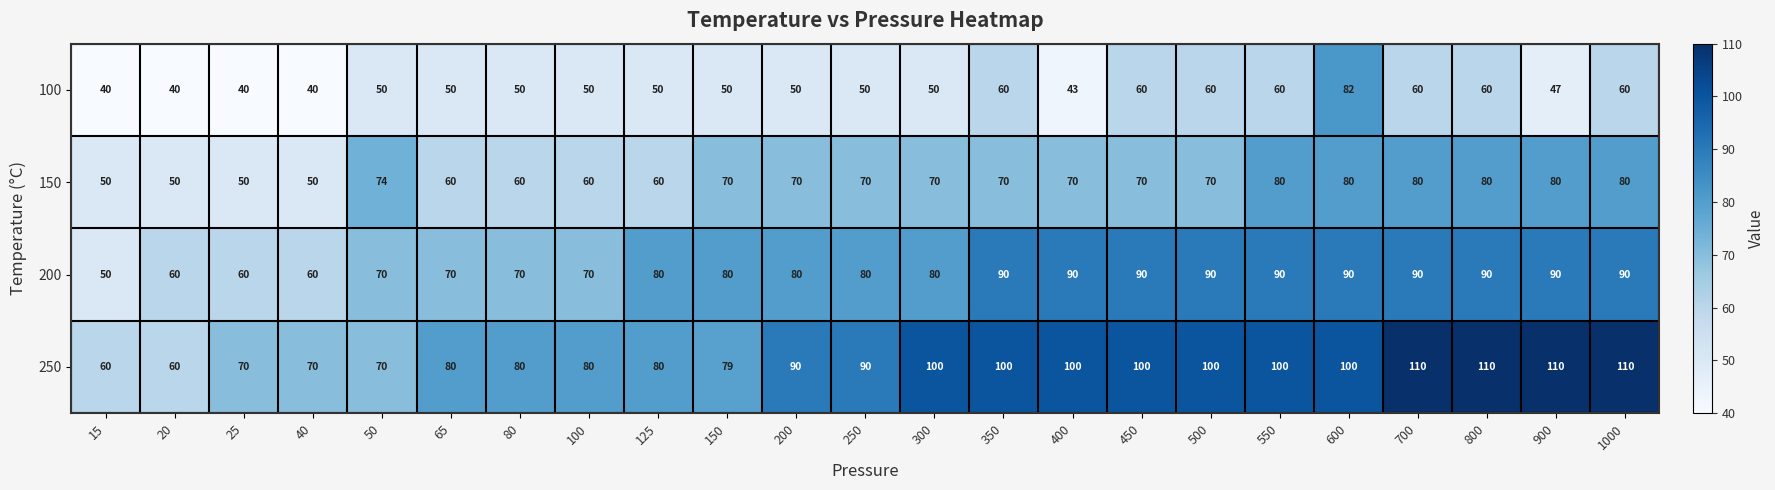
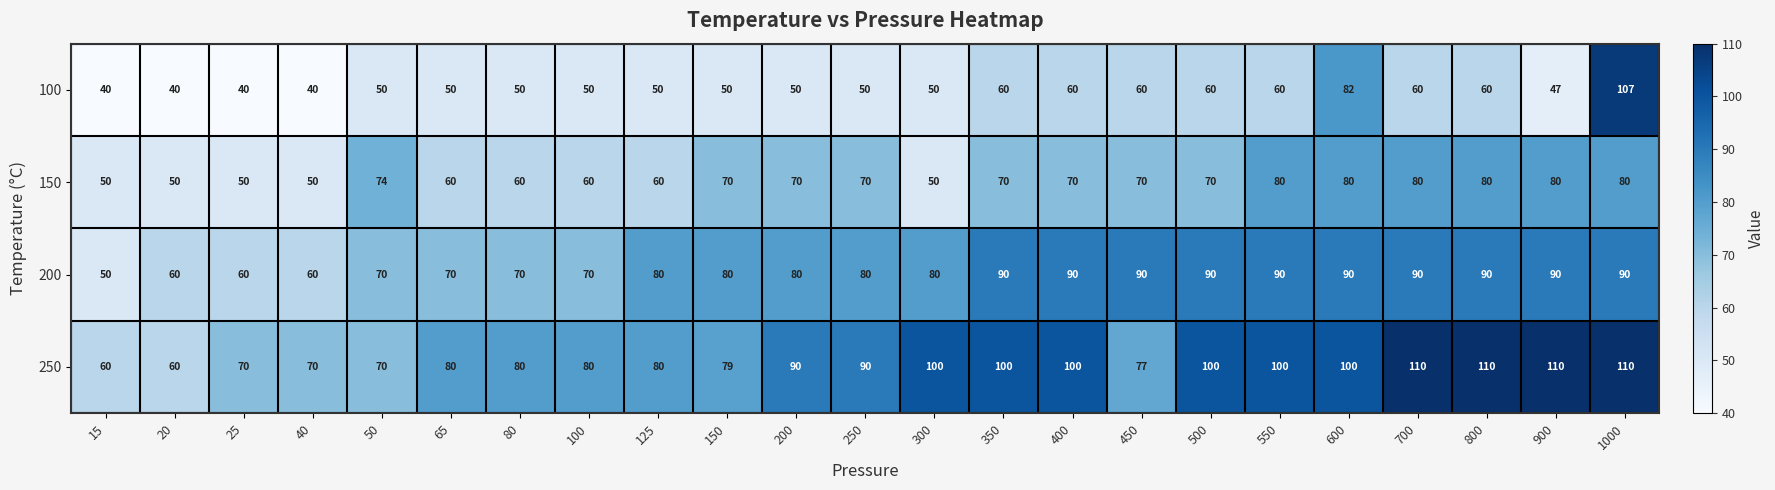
  {
    "100": {
      "15": 40,
      "20": 40,
      "25": 40,
      "40": 40,
      "50": 50,
      "65": 50,
      "80": 50,
      "100": 50,
      "125": 50,
      "150": 50,
      "200": 50,
      "250": 50,
      "300": 50,
      "350": 60,
-     "400": 43,
+     "400": 60,
      "450": 60,
      "500": 60,
      "550": 60,
      "600": 82,
      "700": 60,
      "800": 60,
      "900": 47,
-     "1000": 60
+     "1000": 107
    },
    "150": {
      "15": 50,
      "20": 50,
      "25": 50,
      "40": 50,
      "50": 74,
      "65": 60,
      "80": 60,
      "100": 60,
      "125": 60,
      "150": 70,
      "200": 70,
      "250": 70,
-     "300": 70,
+     "300": 50,
      "350": 70,
      "400": 70,
      "450": 70,
      "500": 70,
      "550": 80,
      "600": 80,
      "700": 80,
      "800": 80,
      "900": 80,
      "1000": 80
    },
    "200": {
      "15": 50,
      "20": 60,
      "25": 60,
      "40": 60,
      "50": 70,
      "65": 70,
      "80": 70,
      "100": 70,
      "125": 80,
      "150": 80,
      "200": 80,
      "250": 80,
      "300": 80,
      "350": 90,
      "400": 90,
      "450": 90,
      "500": 90,
      "550": 90,
      "600": 90,
      "700": 90,
      "800": 90,
      "900": 90,
      "1000": 90
    },
    "250": {
      "15": 60,
      "20": 60,
      "25": 70,
      "40": 70,
      "50": 70,
      "65": 80,
      "80": 80,
      "100": 80,
      "125": 80,
      "150": 79,
      "200": 90,
      "250": 90,
      "300": 100,
      "350": 100,
      "400": 100,
-     "450": 100,
+     "450": 77,
      "500": 100,
      "550": 100,
      "600": 100,
      "700": 110,
      "800": 110,
      "900": 110,
      "1000": 110
    }
  }
